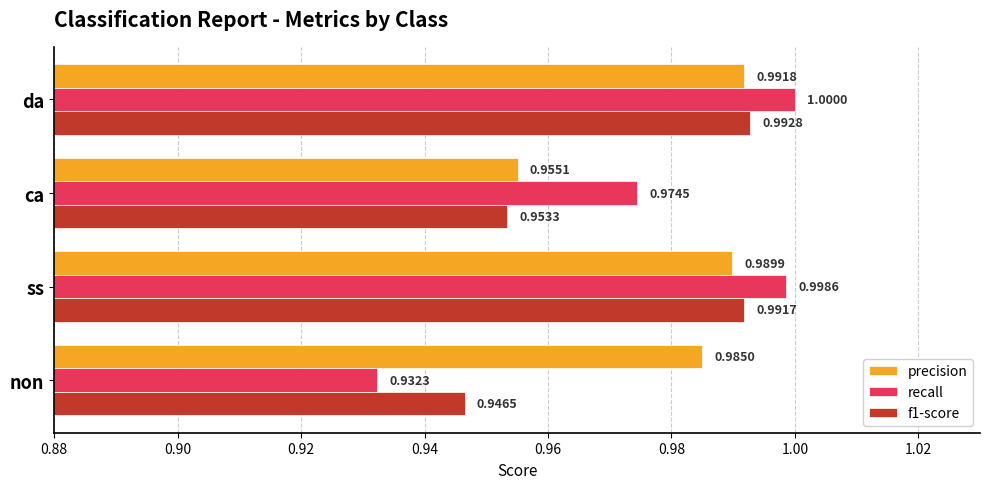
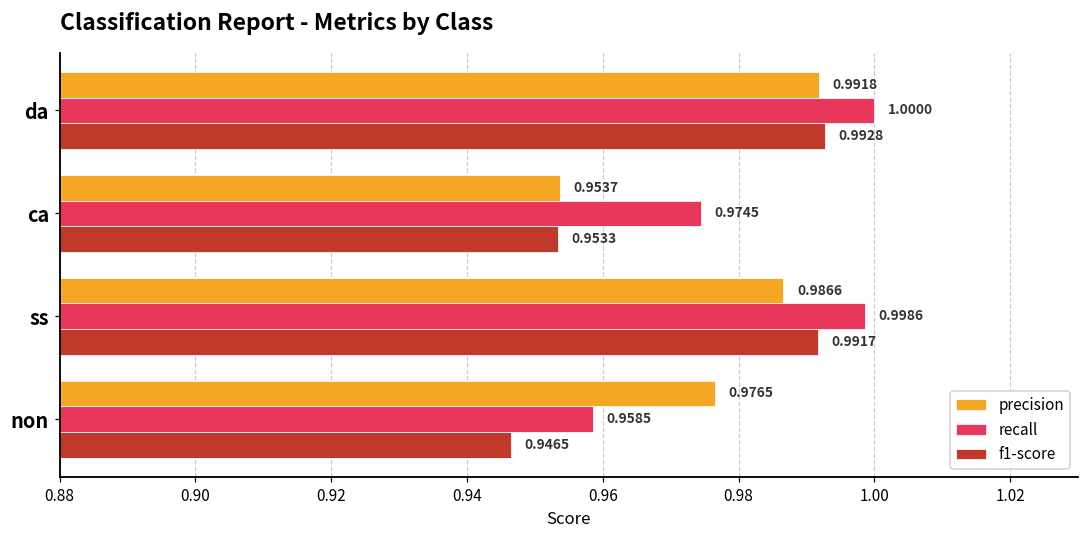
  {
    "precision": {
      "da": 0.9918,
-     "ca": 0.9551,
-     "ss": 0.9899,
-     "non": 0.9850
+     "ca": 0.9537,
+     "ss": 0.9866,
+     "non": 0.9765
    },
    "recall": {
      "da": 1.0000,
      "ca": 0.9745,
      "ss": 0.9986,
-     "non": 0.9323
+     "non": 0.9585
    },
    "f1-score": {
      "da": 0.9928,
      "ca": 0.9533,
      "ss": 0.9917,
      "non": 0.9465
    }
  }
